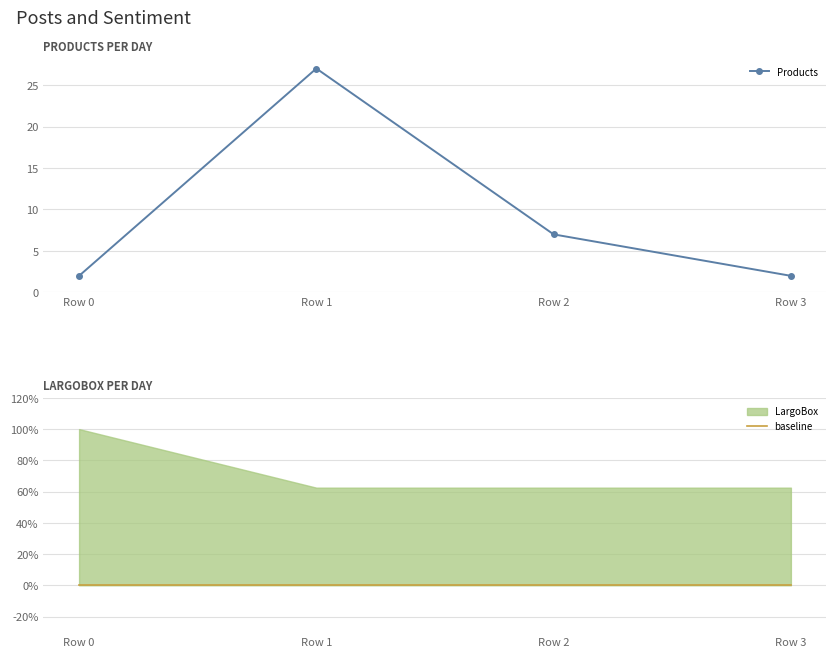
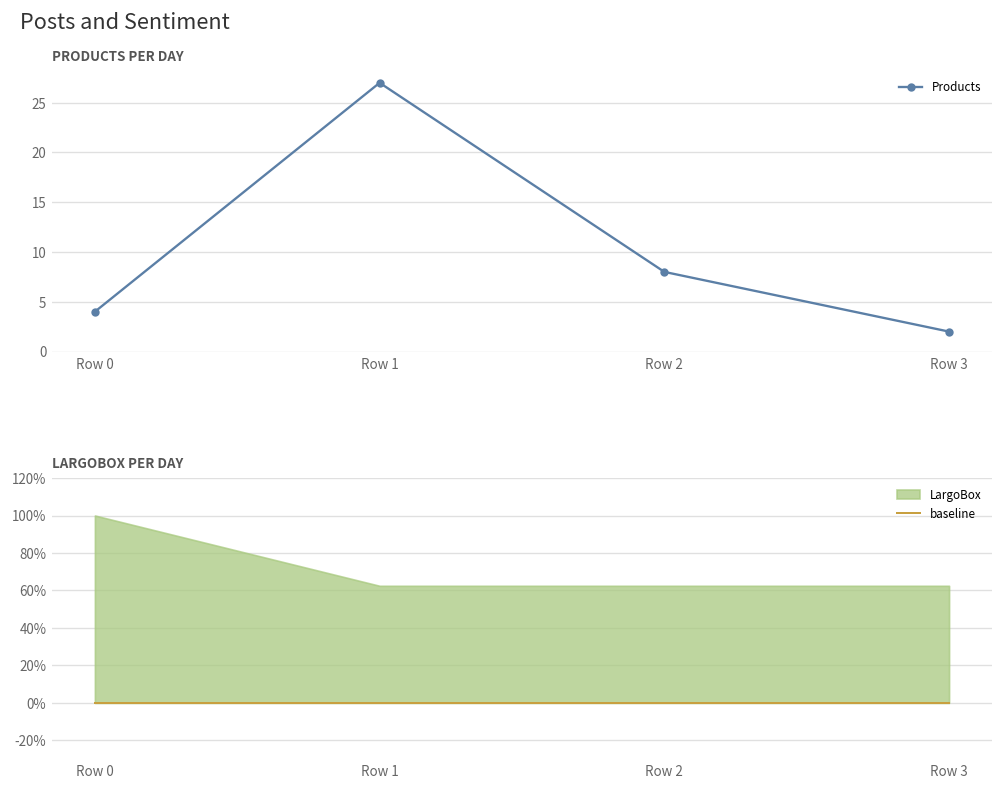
  {
    "PRODUCTS PER DAY": {
-     "Row 0": "2",
+     "Row 0": "4",
      "Row 1": "27",
-     "Row 2": "7",
+     "Row 2": "8",
      "Row 3": "2"
    },
    "LARGOBOX PER DAY": {
      "baseline": {
        "Row 0": "0%",
        "Row 1": "0%",
        "Row 2": "0%",
        "Row 3": "0%"
      },
      "LargoBox": {
        "Row 0": "100%",
        "Row 1": "63%",
        "Row 2": "63%",
        "Row 3": "63%"
      }
    }
  }
